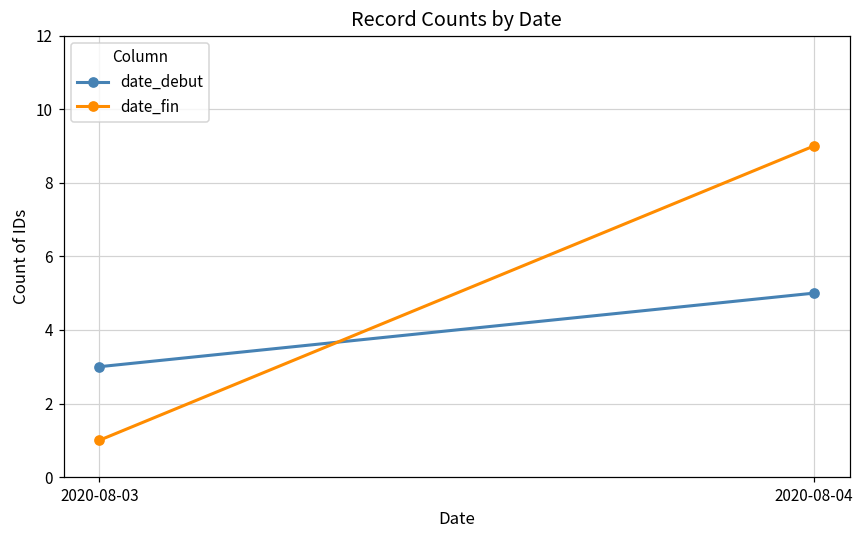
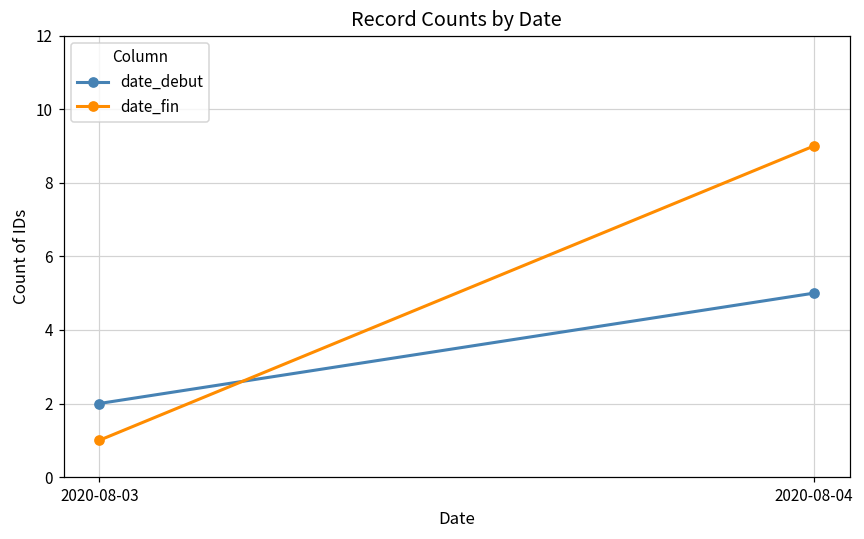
  {
    "date_debut": {
-     "2020-08-03": 3,
+     "2020-08-03": 2,
      "2020-08-04": 5
    },
    "date_fin": {
      "2020-08-03": 1,
      "2020-08-04": 9
    }
  }
